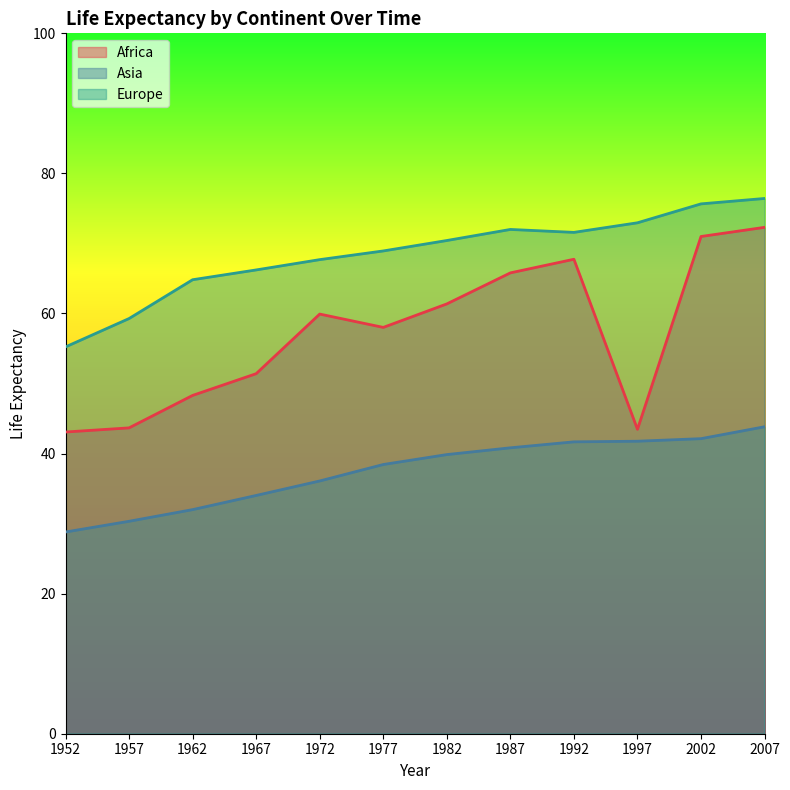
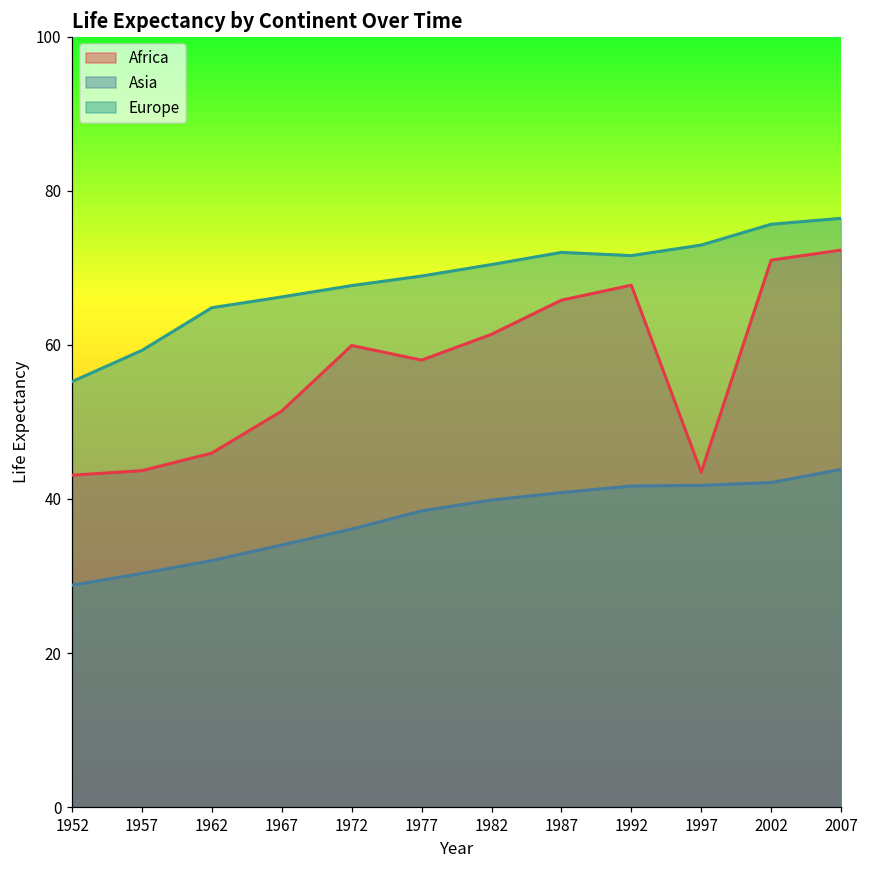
  {
    "Africa": {
      "1952": 43,
      "1957": 44,
-     "1962": 48,
+     "1962": 46,
      "1967": 51,
      "1972": 60,
      "1977": 58,
      "1982": 61,
      "1987": 66,
      "1992": 68,
      "1997": 43,
      "2002": 71,
      "2007": 72
    }
  }
